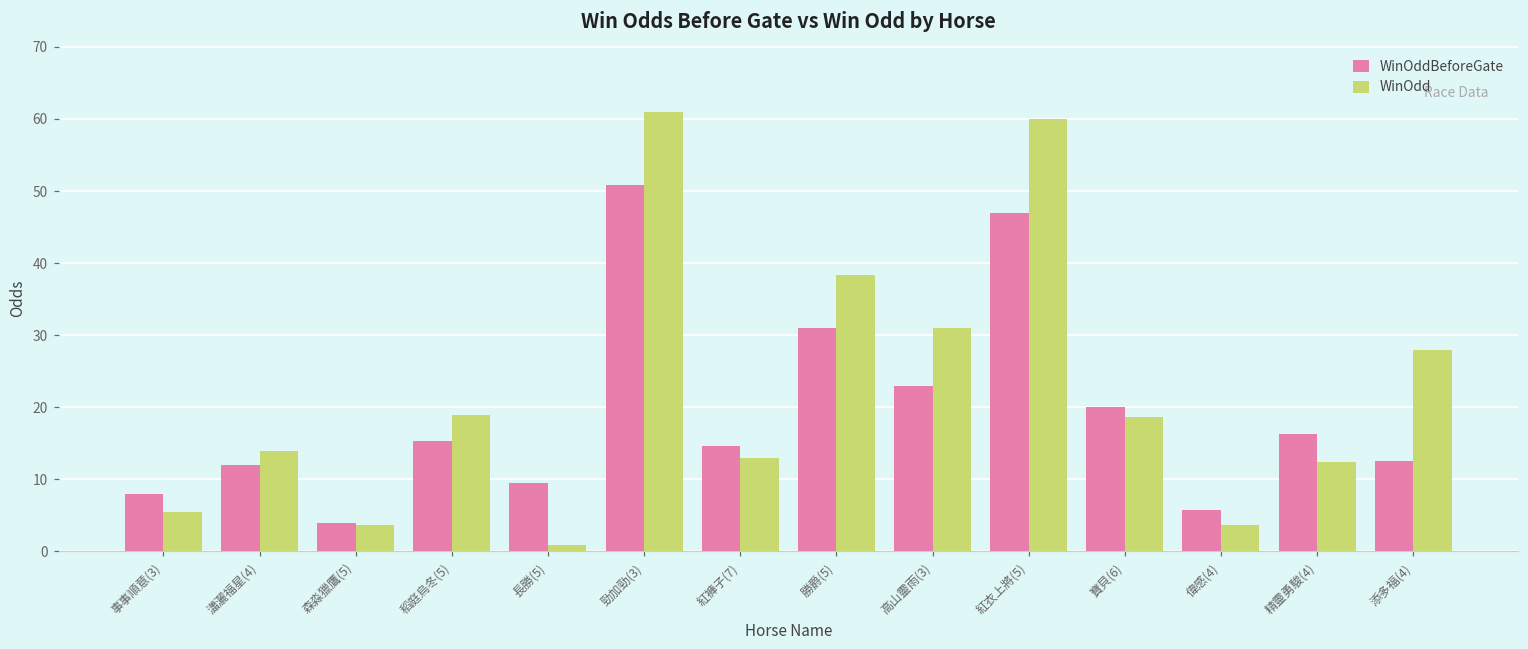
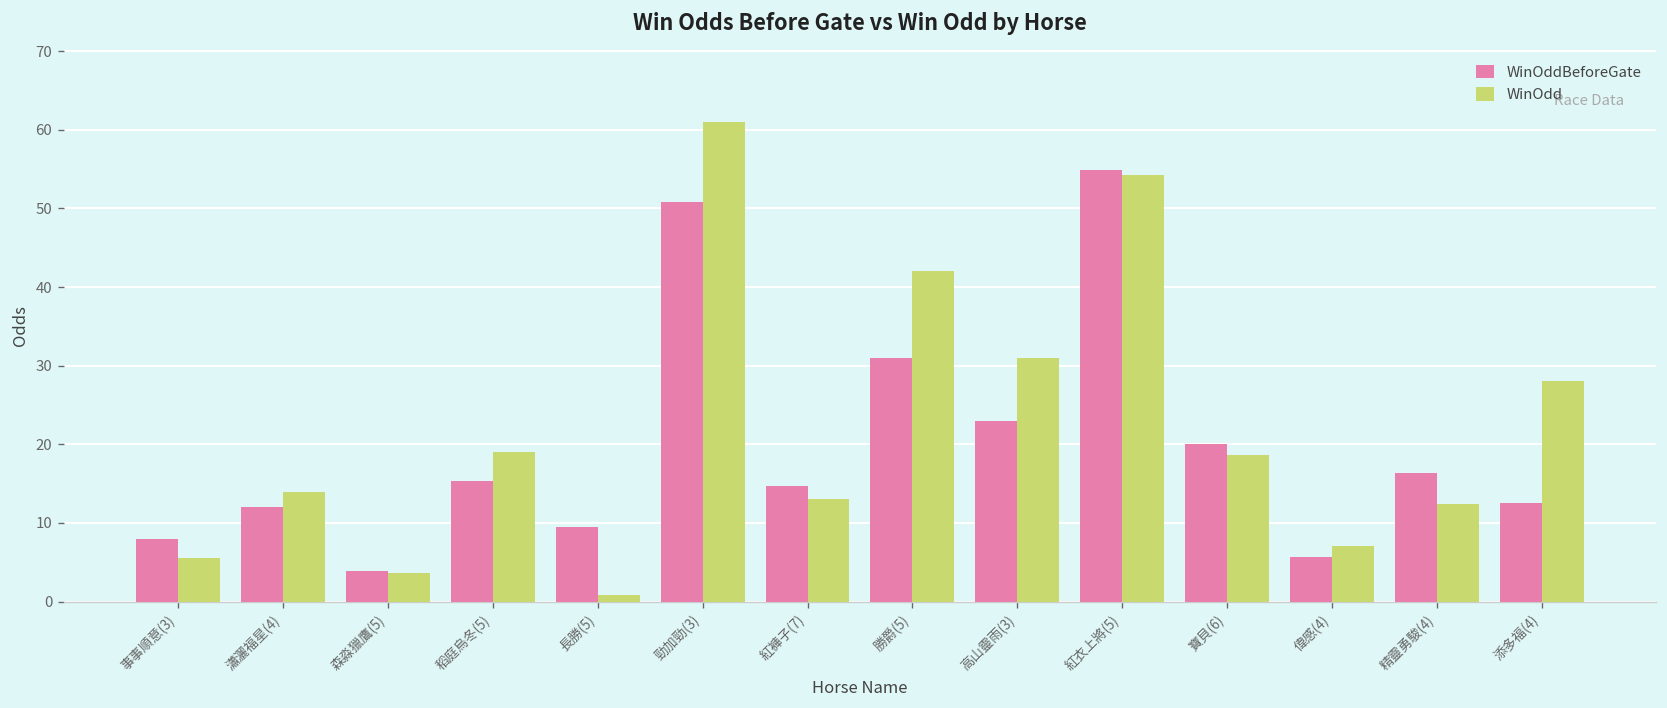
  {
    "WinOddBeforeGate": {
      "事事順意(3)": 8,
      "瀟灑福星(4)": 12,
      "森淼獵鷹(5)": 4,
      "稻庭烏冬(5)": 15,
      "長勝(5)": 10,
      "勁加勁(3)": 51,
      "紅褲子(7)": 15,
      "勝爵(5)": 31,
      "高山靈雨(3)": 23,
-     "紅衣上將(5)": 47,
+     "紅衣上將(5)": 55,
      "寶貝(6)": 20,
      "偉感(4)": 6,
      "精靈勇駿(4)": 16,
      "添多福(4)": 13
    },
    "WinOdd": {
      "事事順意(3)": 6,
      "瀟灑福星(4)": 14,
      "森淼獵鷹(5)": 4,
      "稻庭烏冬(5)": 19,
      "長勝(5)": 1,
      "勁加勁(3)": 61,
      "紅褲子(7)": 13,
-     "勝爵(5)": 38,
+     "勝爵(5)": 42,
      "高山靈雨(3)": 31,
-     "紅衣上將(5)": 60,
+     "紅衣上將(5)": 54,
      "寶貝(6)": 19,
-     "偉感(4)": 4,
+     "偉感(4)": 7,
      "精靈勇駿(4)": 12,
      "添多福(4)": 28
    }
  }
